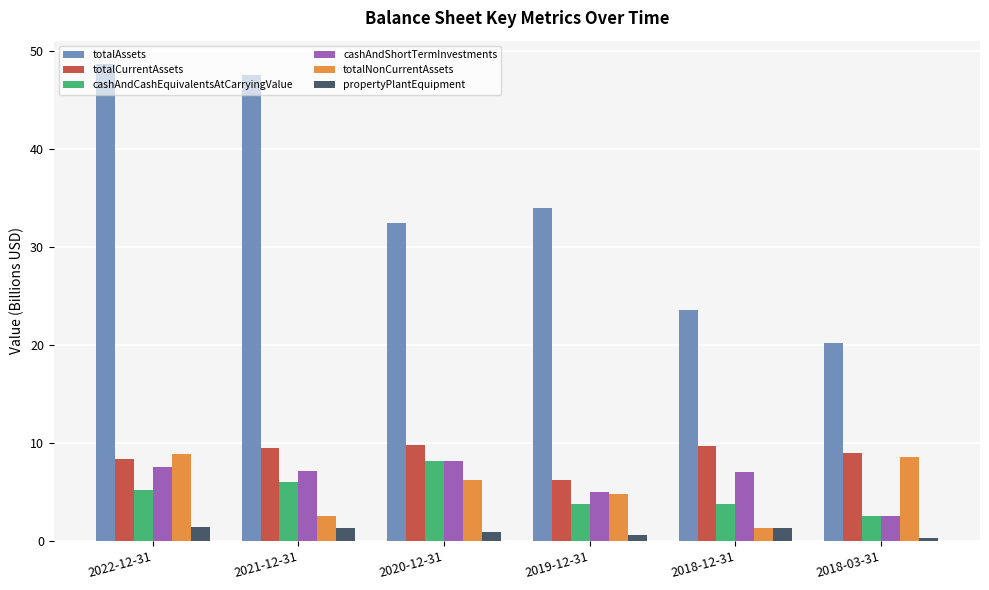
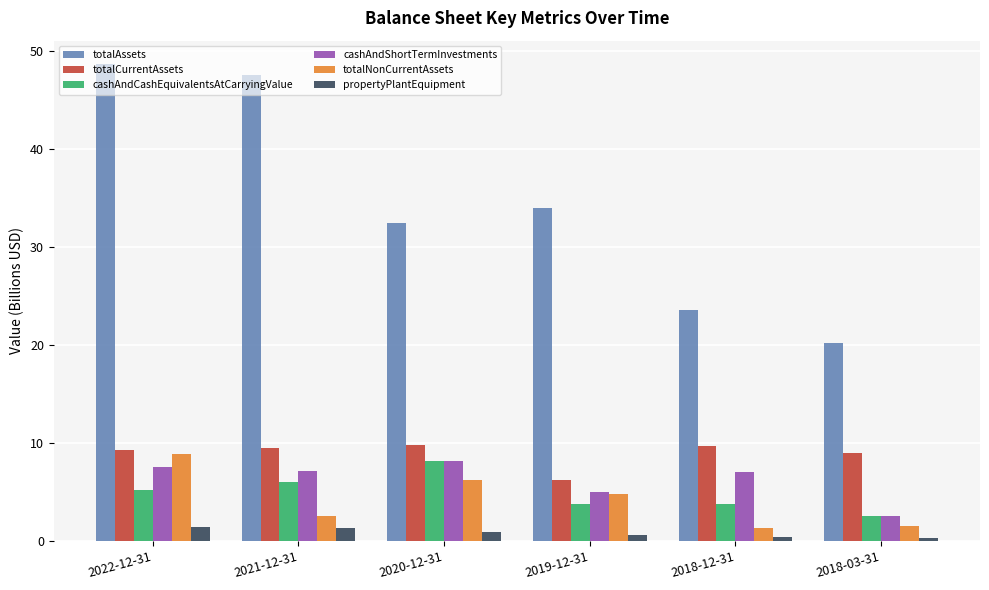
  {
    "totalAssets": {
      "2020-12-31": 32,
      "2019-12-31": 34,
      "2018-12-31": 24,
      "2018-03-31": 20
    },
    "totalCurrentAssets": {
-     "2022-12-31": 8,
+     "2022-12-31": 9,
      "2021-12-31": 9,
      "2020-12-31": 10,
      "2019-12-31": 6,
      "2018-12-31": 10,
      "2018-03-31": 9
    },
    "cashAndCashEquivalentsAtCarryingValue": {
      "2022-12-31": 5,
      "2021-12-31": 6,
      "2020-12-31": 8,
      "2019-12-31": 4,
      "2018-12-31": 4,
      "2018-03-31": 3
    },
    "cashAndShortTermInvestments": {
      "2022-12-31": 8,
      "2021-12-31": 7,
      "2020-12-31": 8,
      "2019-12-31": 5,
      "2018-12-31": 7,
      "2018-03-31": 3
    },
    "totalNonCurrentAssets": {
      "2022-12-31": 9,
      "2021-12-31": 3,
      "2020-12-31": 6,
      "2019-12-31": 5,
      "2018-12-31": 1,
-     "2018-03-31": 9
+     "2018-03-31": 2
    },
    "propertyPlantEquipment": {
      "2022-12-31": 1,
      "2021-12-31": 1,
      "2020-12-31": 1,
      "2019-12-31": 1,
-     "2018-12-31": 1,
+     "2018-12-31": 0,
      "2018-03-31": 0
    }
  }
